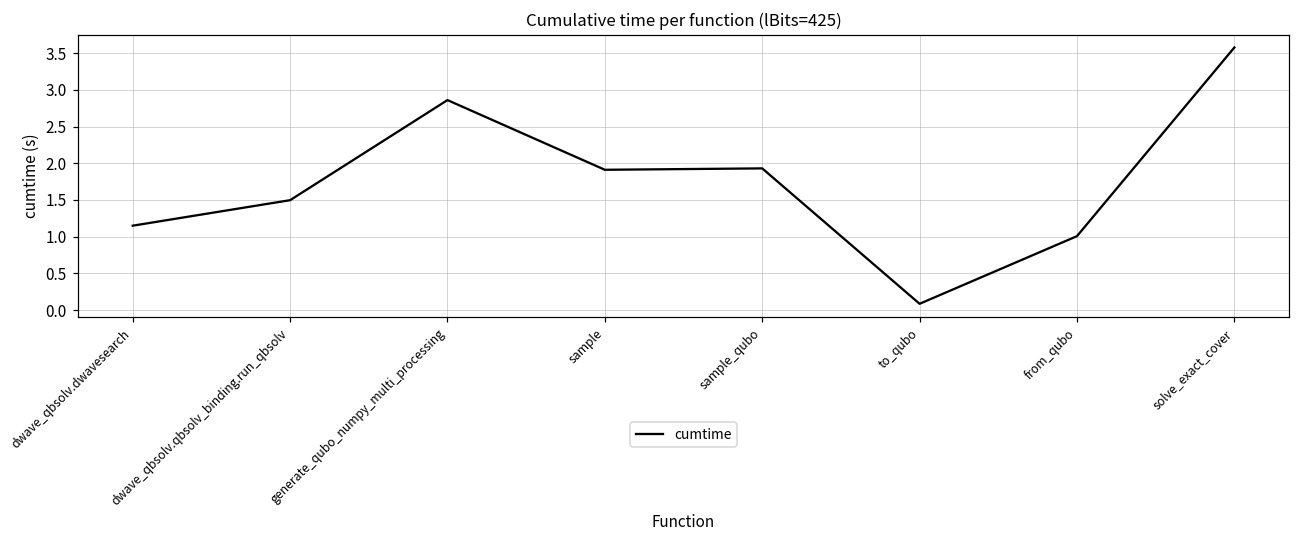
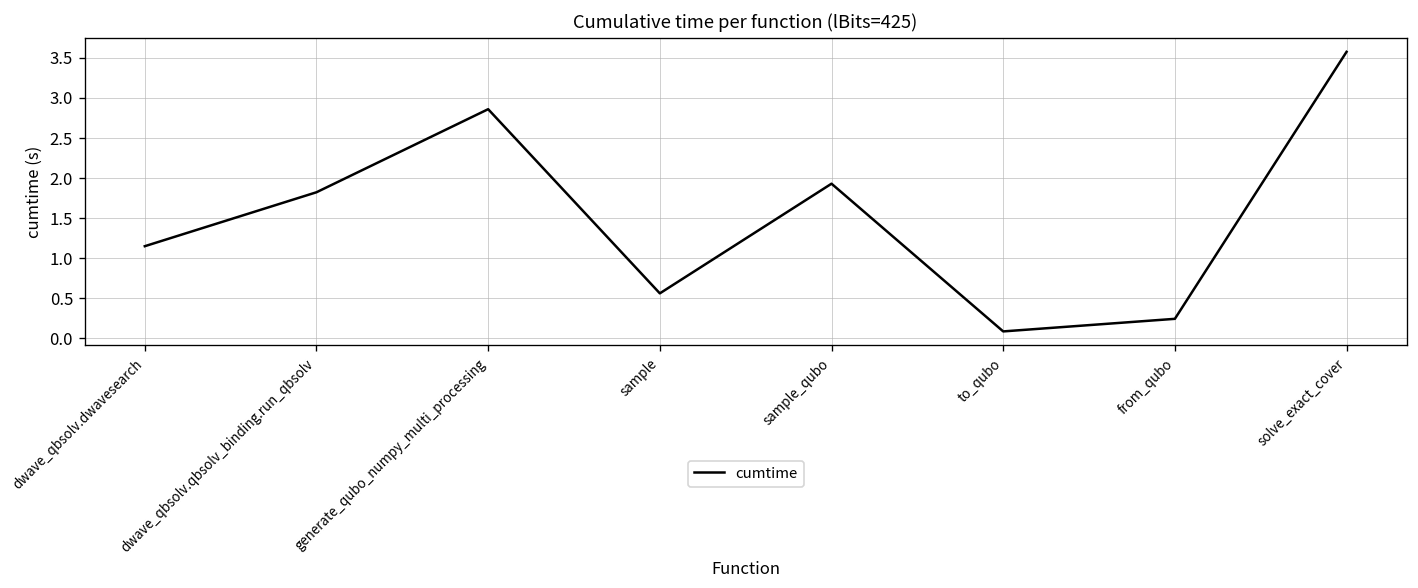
  {
    "dwave_qbsolv.dwavesearch": 1.1,
-   "dwave_qbsolv.qbsolv_binding.run_qbsolv": 1.5,
+   "dwave_qbsolv.qbsolv_binding.run_qbsolv": 1.8,
    "generate_qubo_numpy_multi_processing": 2.9,
-   "sample": 1.9,
+   "sample": 0.6,
    "sample_qubo": 1.9,
    "to_qubo": 0.1,
-   "from_qubo": 1.0,
+   "from_qubo": 0.2,
    "solve_exact_cover": 3.6
  }
